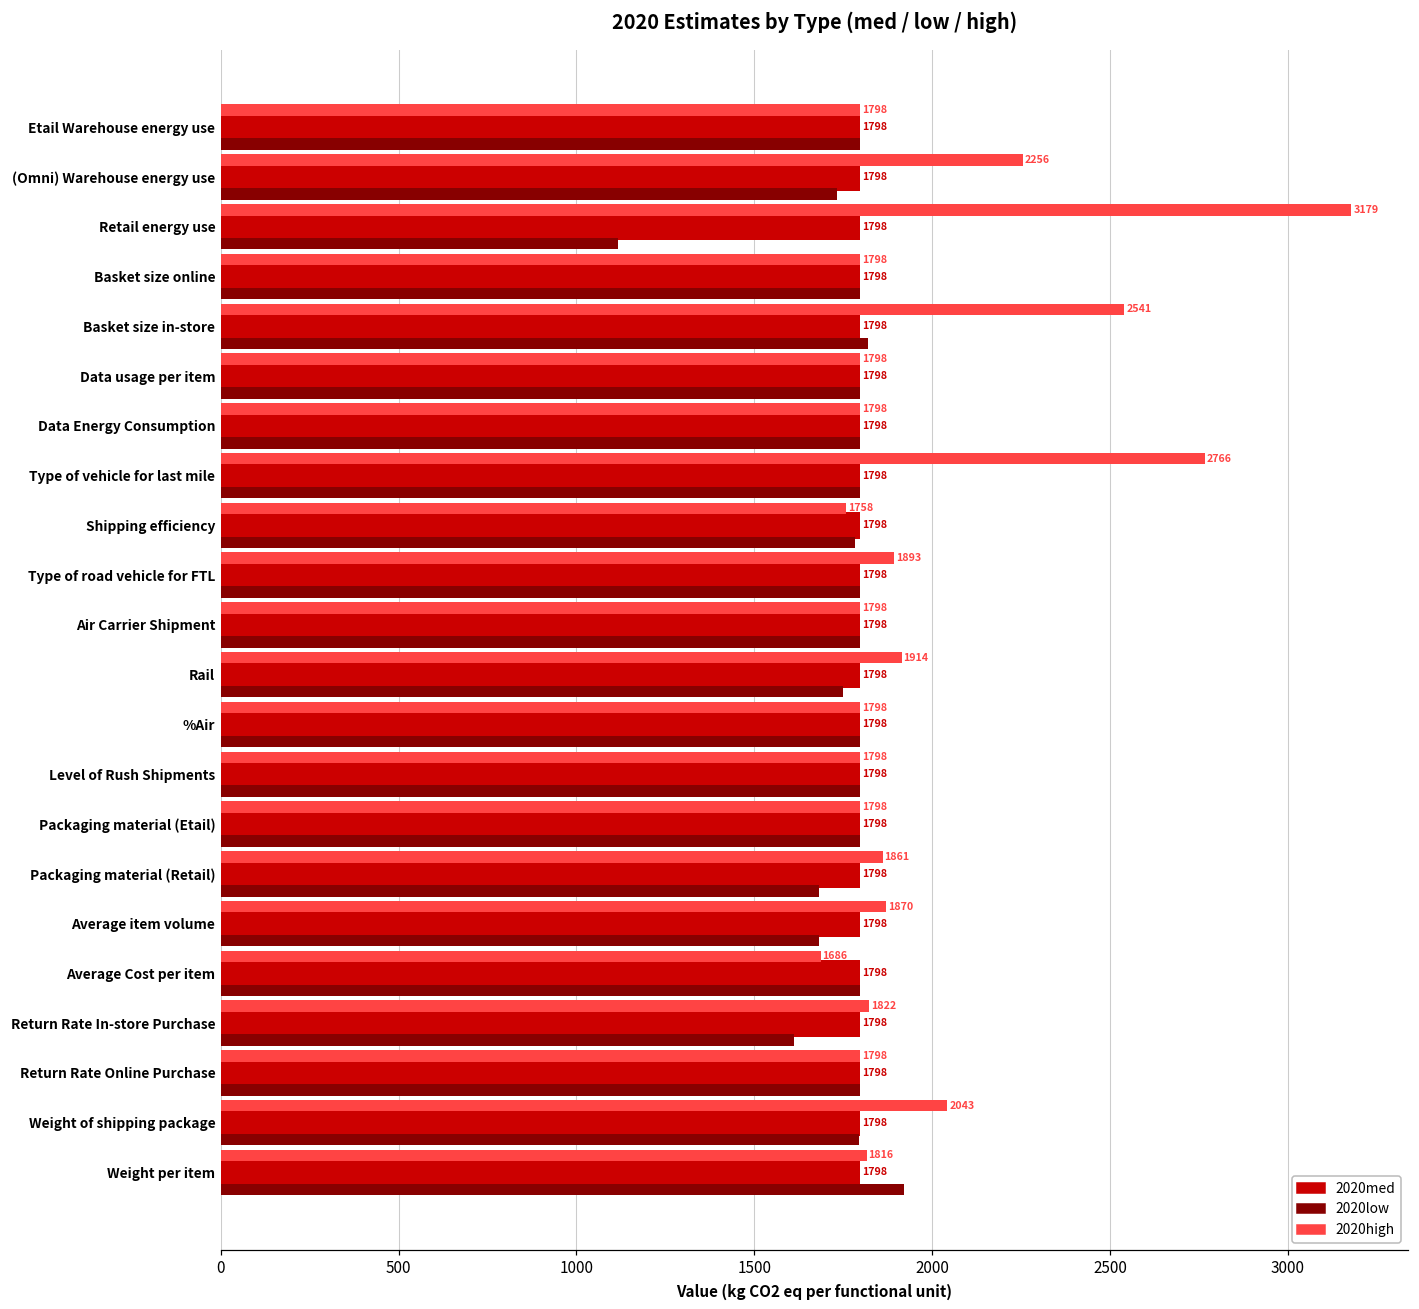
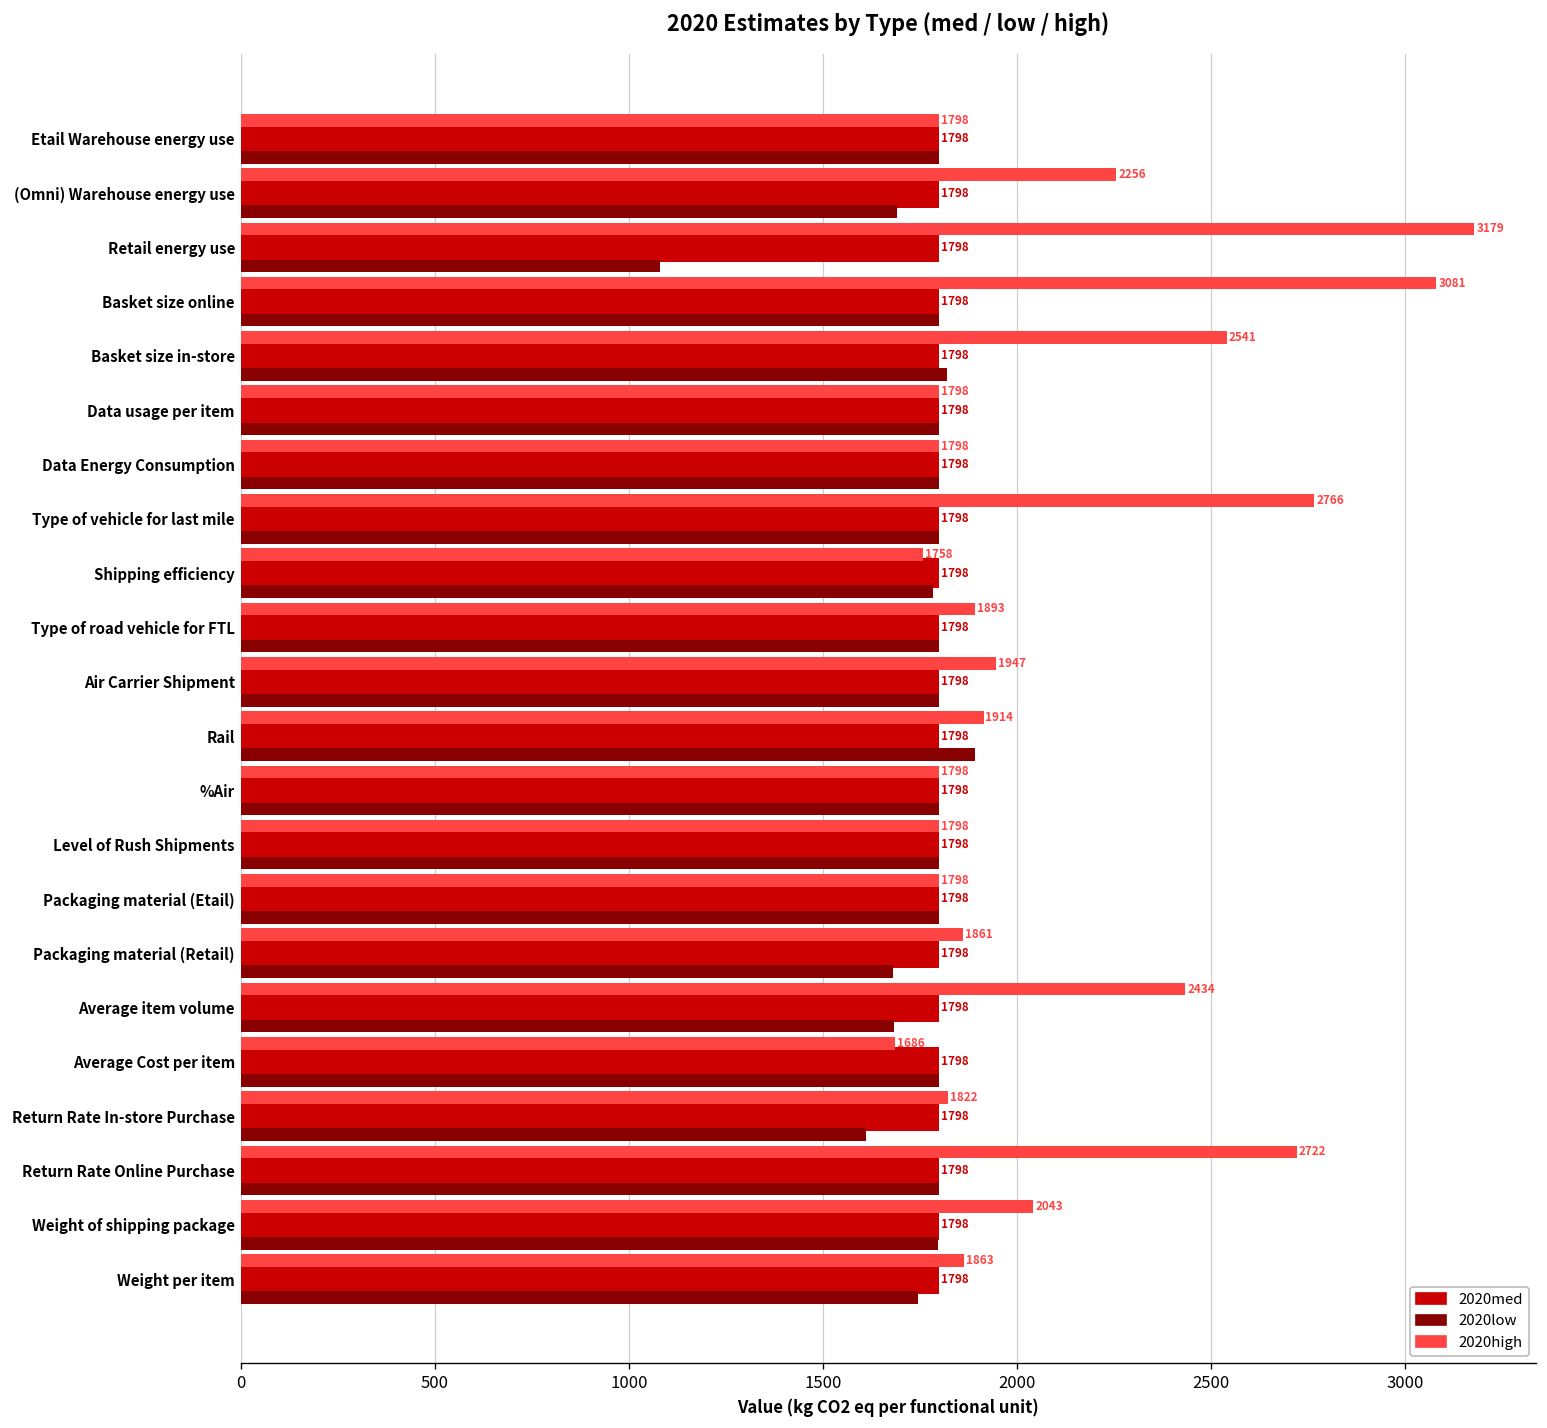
  {
    "2020med": {
      "Etail Warehouse energy use": 1798,
      "(Omni) Warehouse energy use": 1798,
      "Retail energy use": 1798,
      "Basket size online": 1798,
      "Basket size in-store": 1798,
      "Data usage per item": 1798,
      "Data Energy Consumption": 1798,
      "Type of vehicle for last mile": 1798,
      "Shipping efficiency": 1798,
      "Type of road vehicle for FTL": 1798,
      "Air Carrier Shipment": 1798,
      "Rail": 1798,
      "%Air": 1798,
      "Level of Rush Shipments": 1798,
      "Packaging material (Etail)": 1798,
      "Packaging material (Retail)": 1798,
      "Average item volume": 1798,
      "Average Cost per item": 1798,
      "Return Rate In-store Purchase": 1798,
      "Return Rate Online Purchase": 1798,
      "Weight of shipping package": 1798,
      "Weight per item": 1798
    },
    "2020low": {
-     "(Omni) Warehouse energy use": 1730,
-     "Retail energy use": 1120,
+     "(Omni) Warehouse energy use": 1690,
+     "Retail energy use": 1080,
      "Basket size in-store": 1820,
      "Shipping efficiency": 1780,
-     "Rail": 1750,
+     "Rail": 1890,
      "Packaging material (Retail)": 1680,
      "Average item volume": 1680,
      "Return Rate In-store Purchase": 1610,
      "Weight of shipping package": 1800,
-     "Weight per item": 1920
+     "Weight per item": 1750
    },
    "2020high": {
      "Etail Warehouse energy use": 1798,
      "(Omni) Warehouse energy use": 2256,
      "Retail energy use": 3179,
-     "Basket size online": 1798,
+     "Basket size online": 3081,
      "Basket size in-store": 2541,
      "Data usage per item": 1798,
      "Data Energy Consumption": 1798,
      "Type of vehicle for last mile": 2766,
      "Shipping efficiency": 1758,
      "Type of road vehicle for FTL": 1893,
-     "Air Carrier Shipment": 1798,
+     "Air Carrier Shipment": 1947,
      "Rail": 1914,
      "%Air": 1798,
      "Level of Rush Shipments": 1798,
      "Packaging material (Etail)": 1798,
      "Packaging material (Retail)": 1861,
-     "Average item volume": 1870,
+     "Average item volume": 2434,
      "Average Cost per item": 1686,
      "Return Rate In-store Purchase": 1822,
-     "Return Rate Online Purchase": 1798,
+     "Return Rate Online Purchase": 2722,
      "Weight of shipping package": 2043,
-     "Weight per item": 1816
+     "Weight per item": 1863
    }
  }
